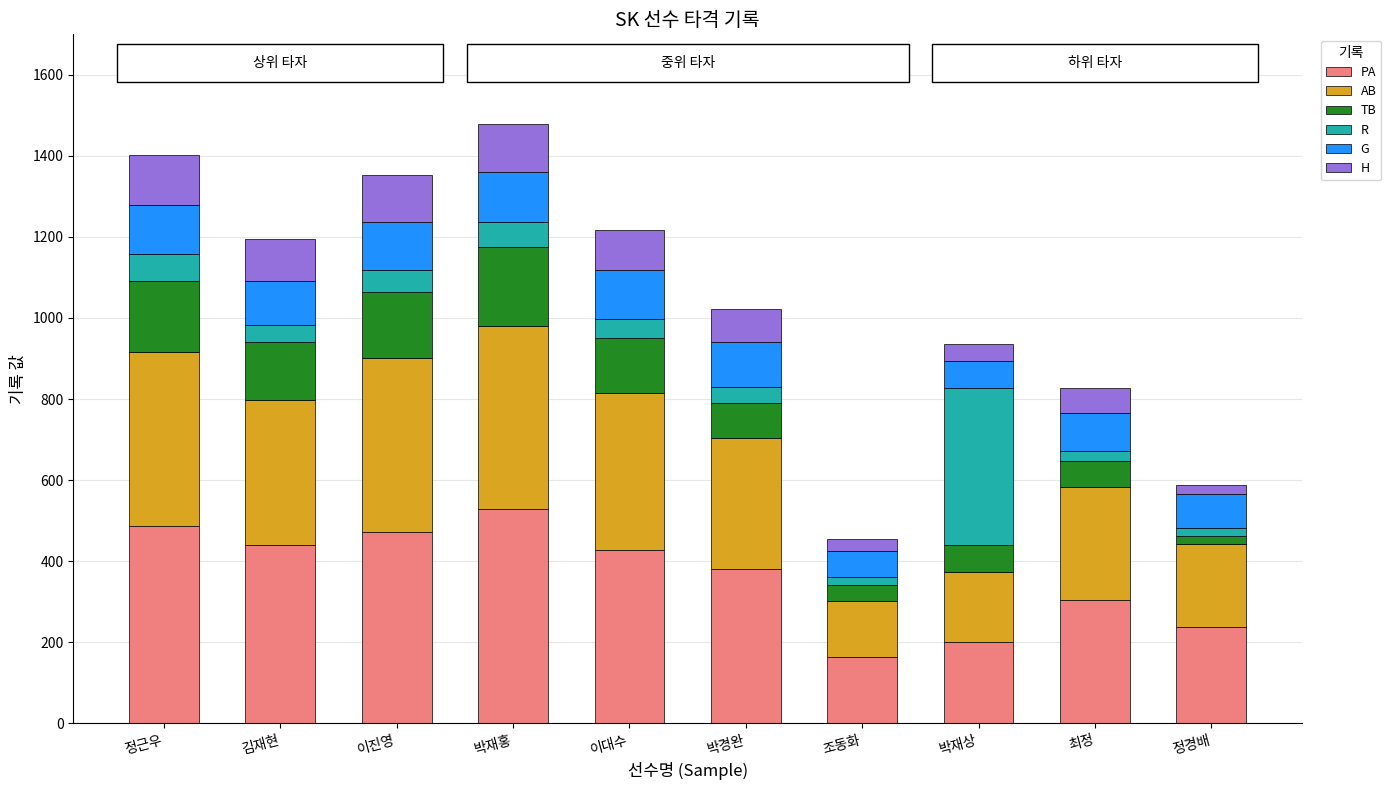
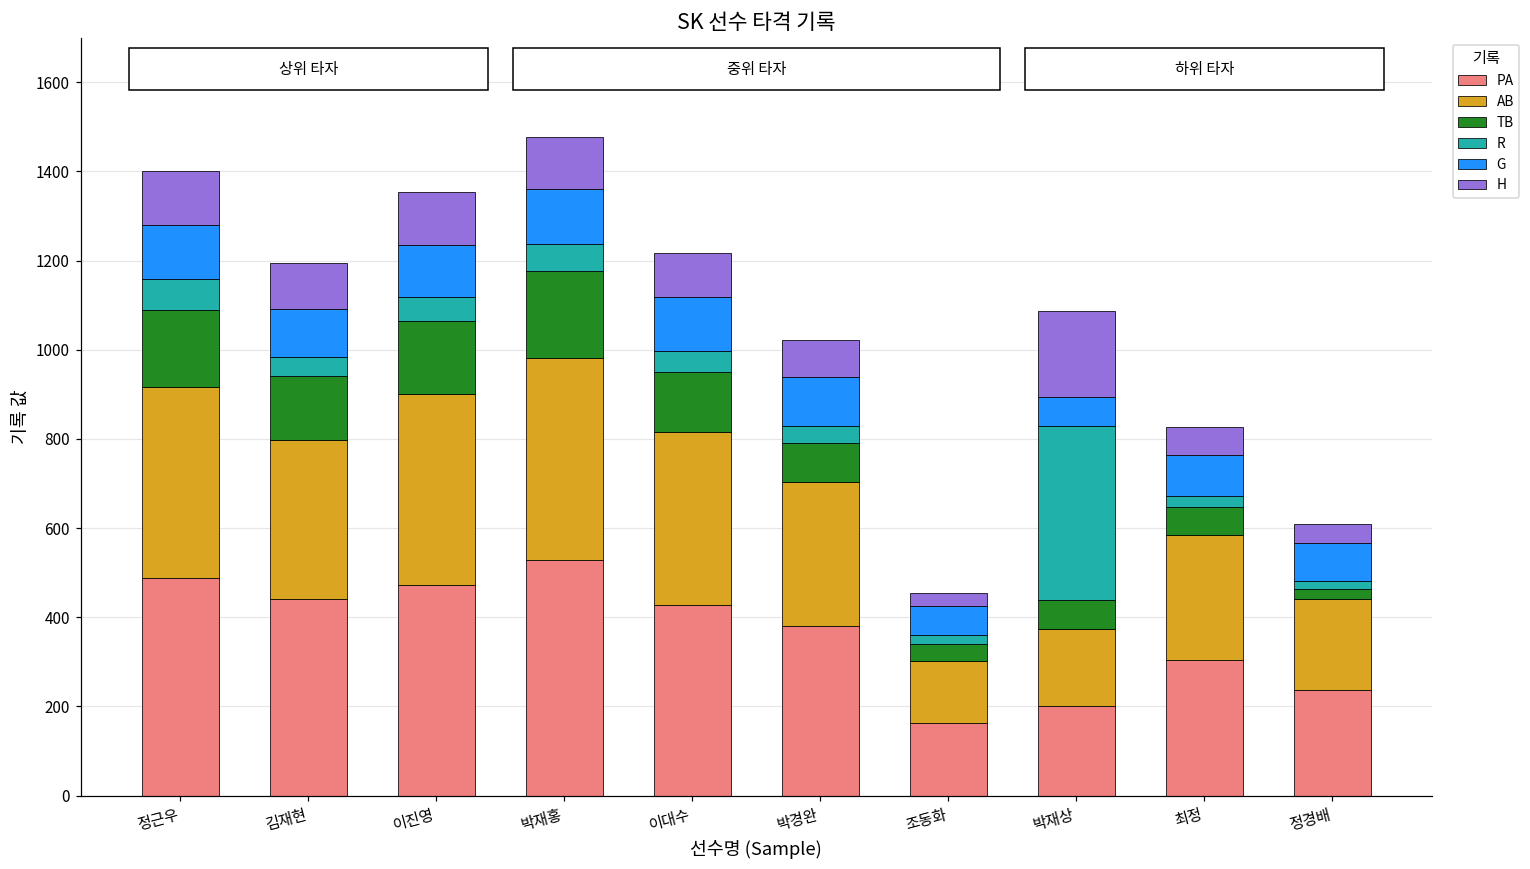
  {
    "PA": {
      "정근우": 490,
      "김재현": 440,
      "이진영": 470,
      "박재홍": 530,
      "이대수": 430,
      "박경완": 380,
      "조동화": 160,
      "박재상": 200,
      "최정": 300,
      "정경배": 240
    },
    "AB": {
      "정근우": 430,
      "김재현": 360,
      "이진영": 430,
      "박재홍": 450,
      "이대수": 390,
      "박경완": 320,
      "조동화": 140,
      "박재상": 170,
      "최정": 280,
      "정경배": 210
    },
    "TB": {
      "정근우": 170,
      "김재현": 140,
      "이진영": 160,
      "박재홍": 200,
      "이대수": 140,
      "박경완": 90,
      "조동화": 40,
      "박재상": 70,
      "최정": 60,
      "정경배": 20
    },
    "R": {
      "정근우": 70,
      "김재현": 40,
      "이진영": 50,
      "박재홍": 60,
      "이대수": 50,
      "박경완": 40,
      "조동화": 20,
      "박재상": 390,
      "최정": 30,
      "정경배": 20
    },
    "G": {
      "정근우": 120,
      "김재현": 110,
      "이진영": 120,
      "박재홍": 120,
      "이대수": 120,
      "박경완": 110,
      "조동화": 70,
      "박재상": 70,
      "최정": 90,
      "정경배": 80
    },
    "H": {
      "정근우": 120,
      "김재현": 100,
      "이진영": 120,
      "박재홍": 120,
      "이대수": 100,
      "박경완": 80,
      "조동화": 30,
-     "박재상": 40,
+     "박재상": 190,
      "최정": 60,
-     "정경배": 20
+     "정경배": 40
    }
  }
